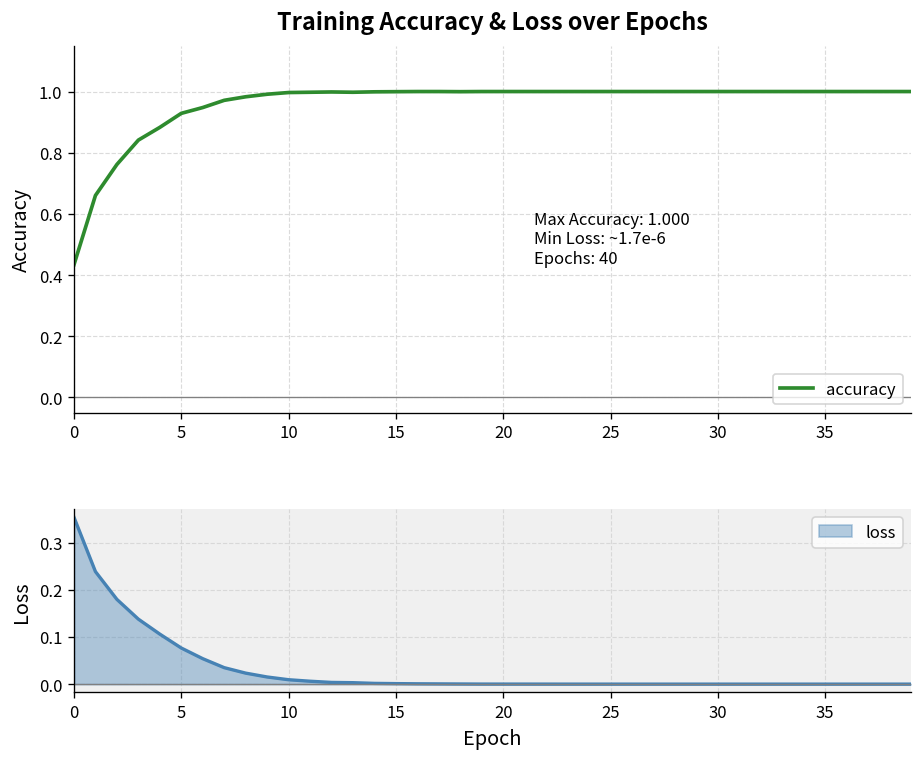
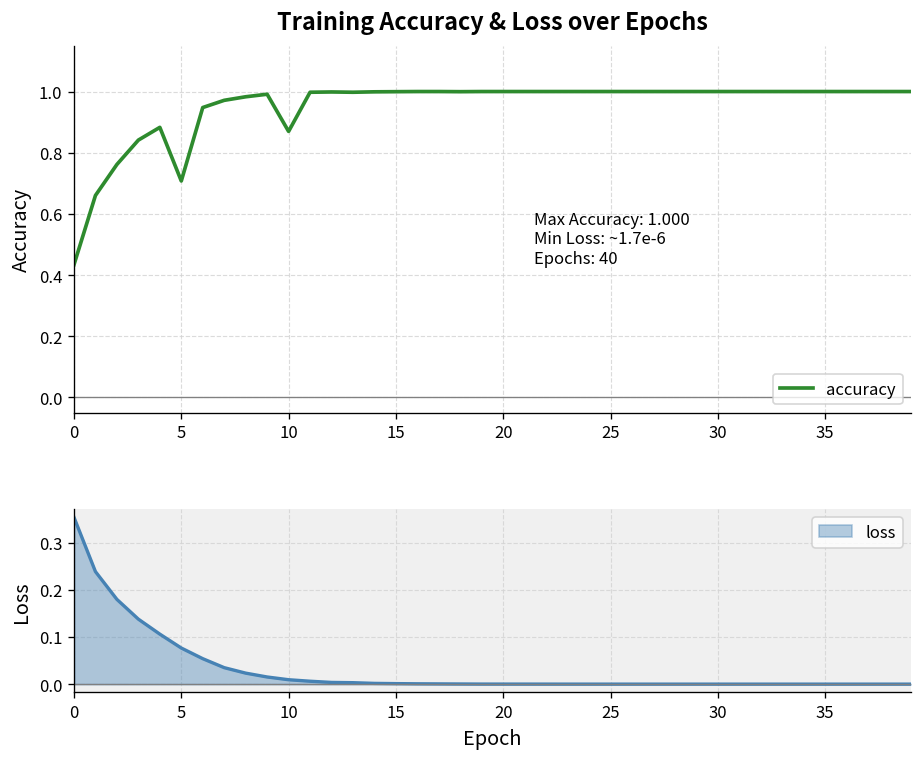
  {
    "Training Accuracy & Loss over Epochs": {
      "0": 0.43,
-     "5": 0.93,
-     "10": 1.00,
+     "5": 0.71,
+     "10": 0.87,
      "15": 1.00,
      "20": 1.00,
      "25": 1.00,
      "30": 1.00,
      "35": 1.00
    }
  }
